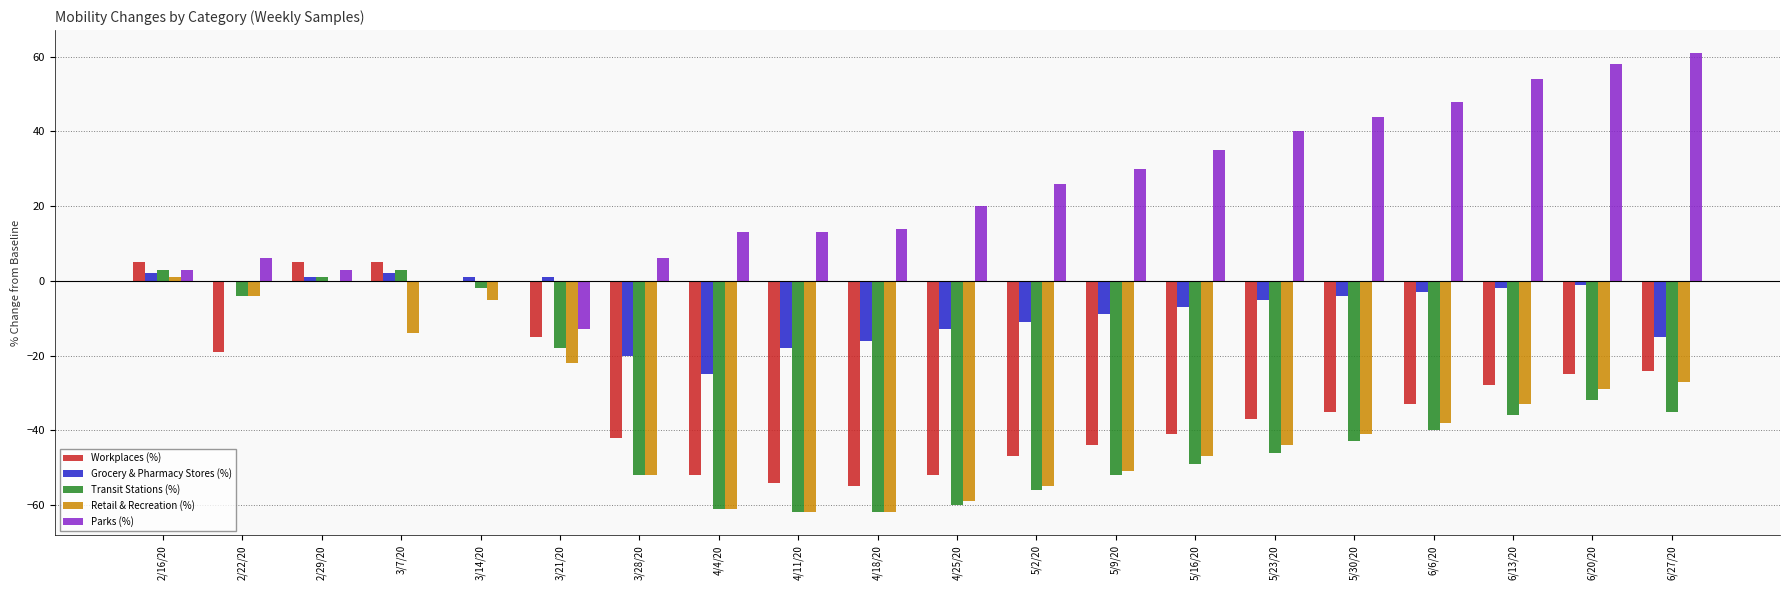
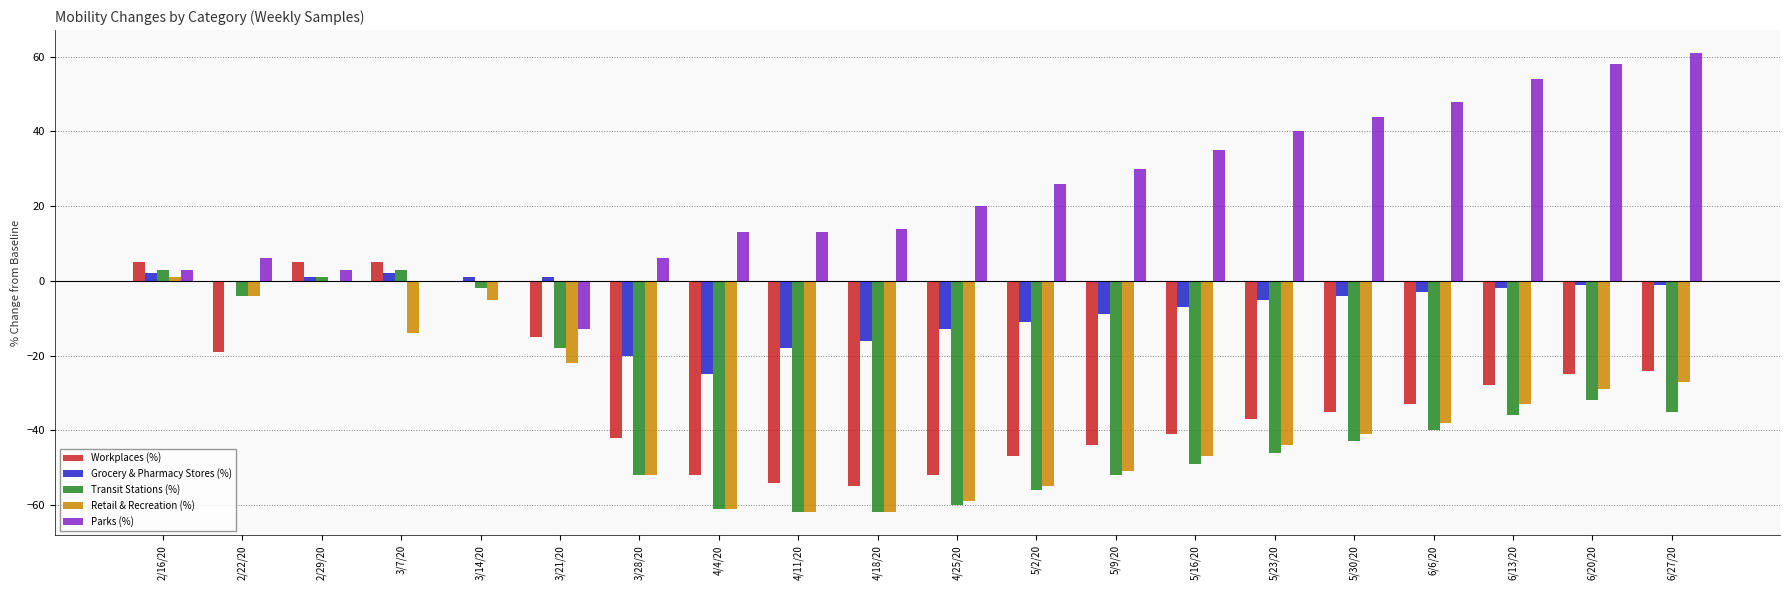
  {
    "Workplaces (%)": {
      "2/16/20": 5,
      "2/22/20": -19,
      "2/29/20": 5,
      "3/7/20": 5,
      "3/14/20": 0,
      "3/21/20": -15,
      "3/28/20": -42,
      "4/4/20": -52,
      "4/11/20": -54,
      "4/18/20": -55,
      "4/25/20": -52,
      "5/2/20": -47,
      "5/9/20": -44,
      "5/16/20": -41,
      "5/23/20": -37,
      "5/30/20": -35,
      "6/6/20": -33,
      "6/13/20": -28,
      "6/20/20": -25,
      "6/27/20": -24
    },
    "Grocery & Pharmacy Stores (%)": {
      "2/16/20": 2,
      "2/22/20": 0,
      "2/29/20": 1,
      "3/7/20": 2,
      "3/14/20": 1,
      "3/21/20": 1,
      "3/28/20": -20,
      "4/4/20": -25,
      "4/11/20": -18,
      "4/18/20": -16,
      "4/25/20": -13,
      "5/2/20": -11,
      "5/9/20": -9,
      "5/16/20": -7,
      "5/23/20": -5,
      "5/30/20": -4,
      "6/6/20": -3,
      "6/13/20": -2,
      "6/20/20": -1,
-     "6/27/20": -15
+     "6/27/20": -1
    },
    "Transit Stations (%)": {
      "2/16/20": 3,
      "2/22/20": -4,
      "2/29/20": 1,
      "3/7/20": 3,
      "3/14/20": -2,
      "3/21/20": -18,
      "3/28/20": -52,
      "4/4/20": -61,
      "4/11/20": -62,
      "4/18/20": -62,
      "4/25/20": -60,
      "5/2/20": -56,
      "5/9/20": -52,
      "5/16/20": -49,
      "5/23/20": -46,
      "5/30/20": -43,
      "6/6/20": -40,
      "6/13/20": -36,
      "6/20/20": -32,
      "6/27/20": -35
    },
    "Retail & Recreation (%)": {
      "2/16/20": 1,
      "2/22/20": -4,
      "2/29/20": 0,
      "3/7/20": -14,
      "3/14/20": -5,
      "3/21/20": -22,
      "3/28/20": -52,
      "4/4/20": -61,
      "4/11/20": -62,
      "4/18/20": -62,
      "4/25/20": -59,
      "5/2/20": -55,
      "5/9/20": -51,
      "5/16/20": -47,
      "5/23/20": -44,
      "5/30/20": -41,
      "6/6/20": -38,
      "6/13/20": -33,
      "6/20/20": -29,
      "6/27/20": -27
    },
    "Parks (%)": {
      "2/16/20": 3,
      "2/22/20": 6,
      "2/29/20": 3,
      "3/7/20": 0,
      "3/14/20": 0,
      "3/21/20": -13,
      "3/28/20": 6,
      "4/4/20": 13,
      "4/11/20": 13,
      "4/18/20": 14,
      "4/25/20": 20,
      "5/2/20": 26,
      "5/9/20": 30,
      "5/16/20": 35,
      "5/23/20": 40,
      "5/30/20": 44,
      "6/6/20": 48,
      "6/13/20": 54,
      "6/20/20": 58,
      "6/27/20": 61
    }
  }
